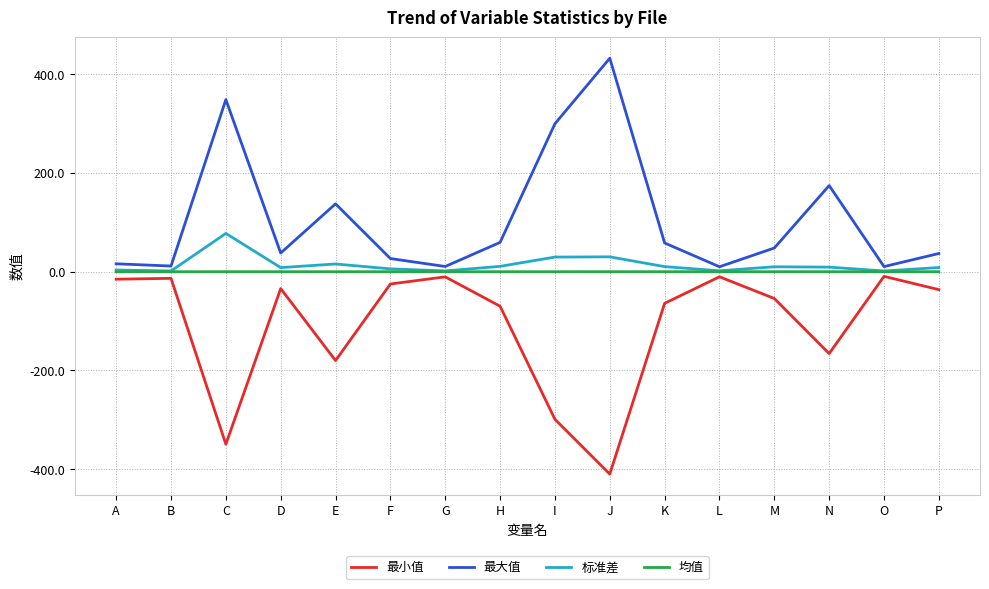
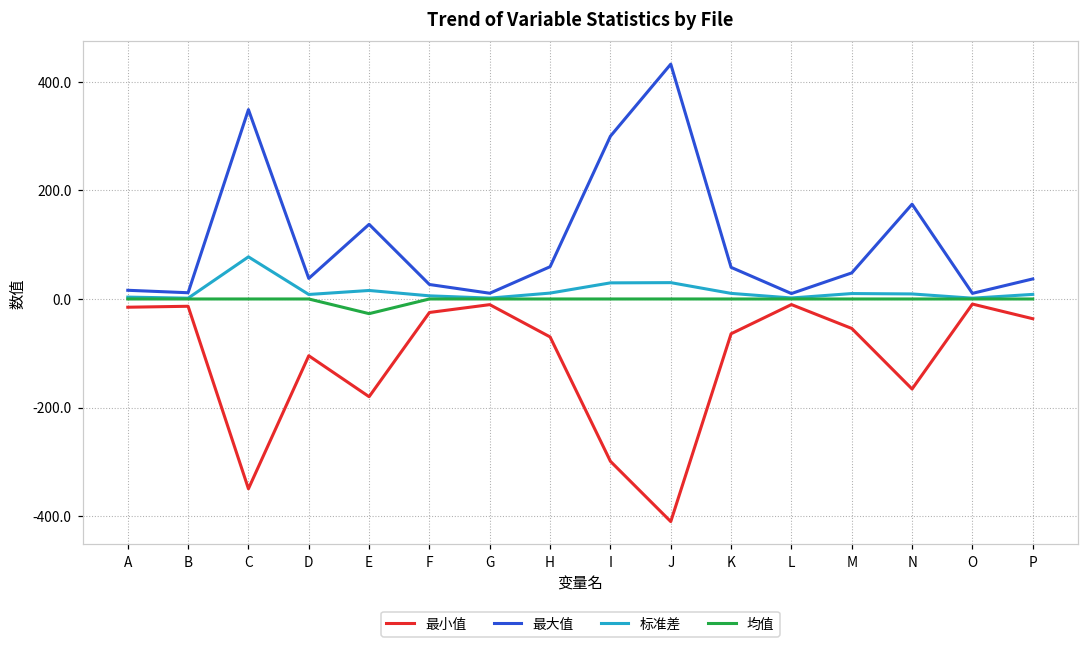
  {
    "最小值": {
      "A": -20,
      "B": -10,
      "C": -350,
-     "D": -30,
+     "D": -100,
      "E": -180,
      "F": -20,
      "G": -10,
      "H": -70,
      "I": -300,
      "J": -410,
      "K": -60,
      "L": -10,
      "M": -50,
      "N": -170,
      "O": -10,
      "P": -40
    },
    "最大值": {
      "A": 20,
      "B": 10,
      "C": 350,
      "D": 40,
      "E": 140,
      "F": 30,
      "G": 10,
      "H": 60,
      "I": 300,
      "J": 430,
      "K": 60,
      "L": 10,
      "M": 50,
      "N": 170,
      "O": 10,
      "P": 40
    },
    "标准差": {
      "C": 80,
      "D": 10,
      "E": 20,
      "F": 10,
      "H": 10,
      "I": 30,
      "J": 30,
      "K": 10,
      "M": 10,
      "N": 10,
      "P": 10
    },
    "均值": {
      "C": 0,
      "D": 0,
-     "E": 0,
+     "E": -30,
      "F": 0,
      "H": 0,
      "I": 0,
      "J": 0,
      "K": 0,
      "M": 0,
      "N": 0,
      "P": 0
    }
  }
